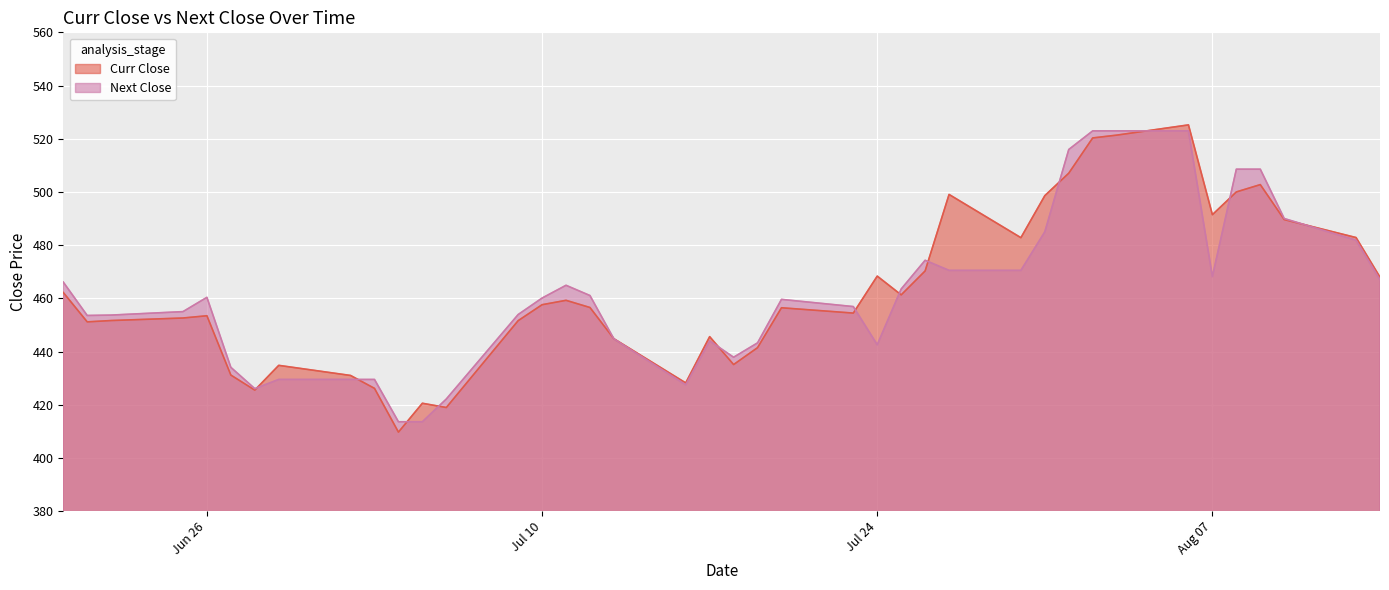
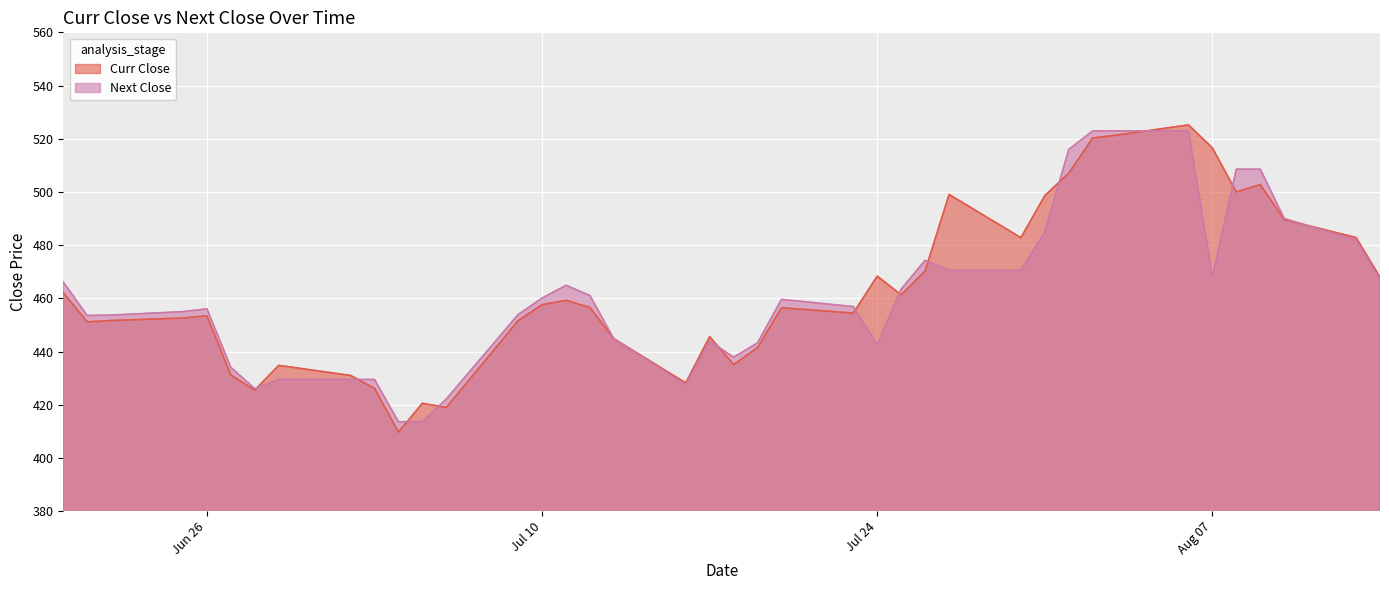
  {
    "Curr Close": {
      "Jun 26": 453,
      "Jul 10": 458,
      "Jul 24": 468,
-     "Aug 07": 491
+     "Aug 07": 517
    },
    "Next Close": {
-     "Jun 26": 460,
+     "Jun 26": 456,
      "Jul 10": 460,
      "Jul 24": 443,
      "Aug 07": 468
    }
  }
